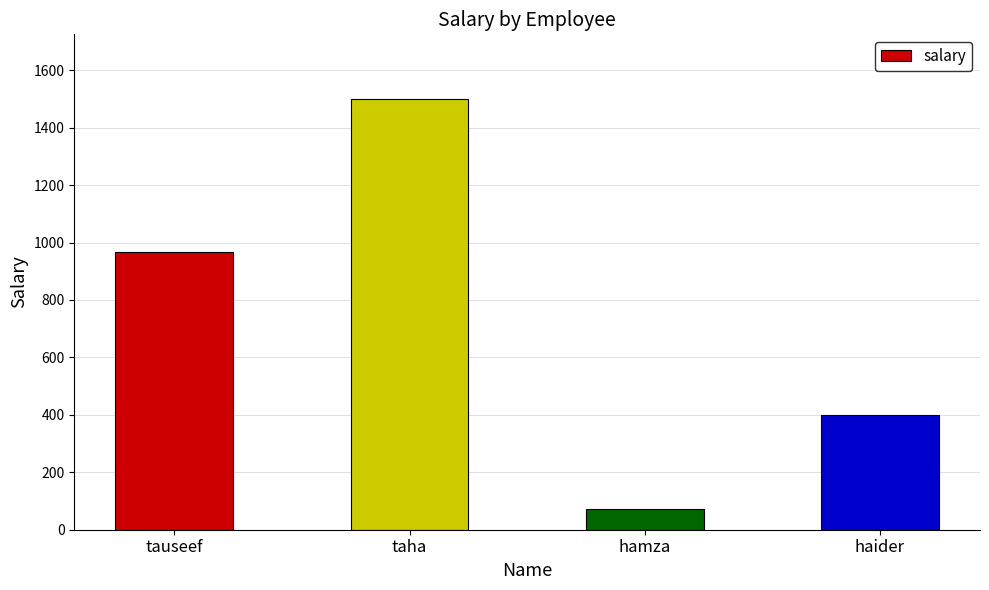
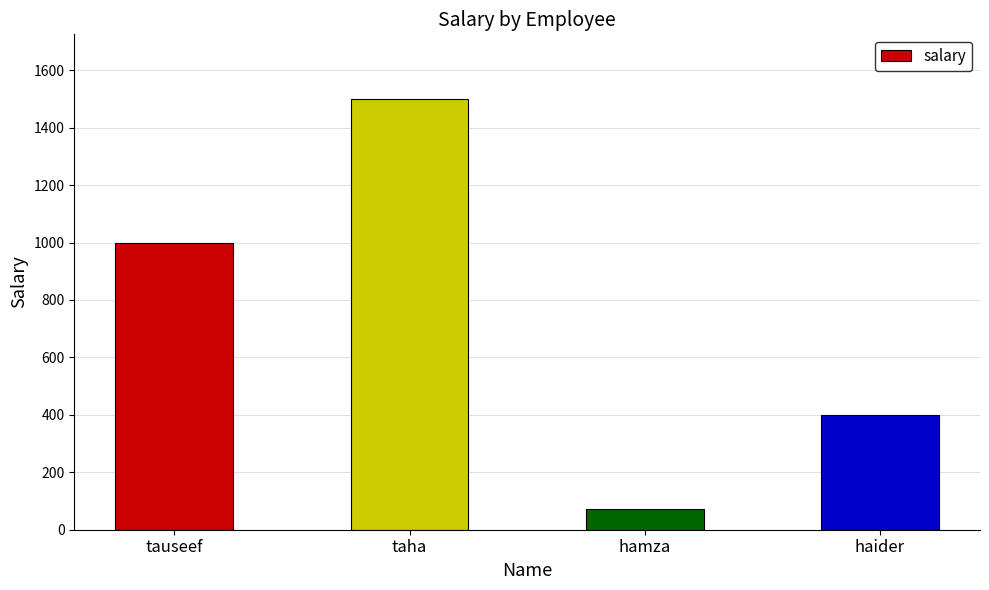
  {
-   "tauseef": 970,
+   "tauseef": 1000,
    "taha": 1500,
    "hamza": 70,
    "haider": 400
  }
